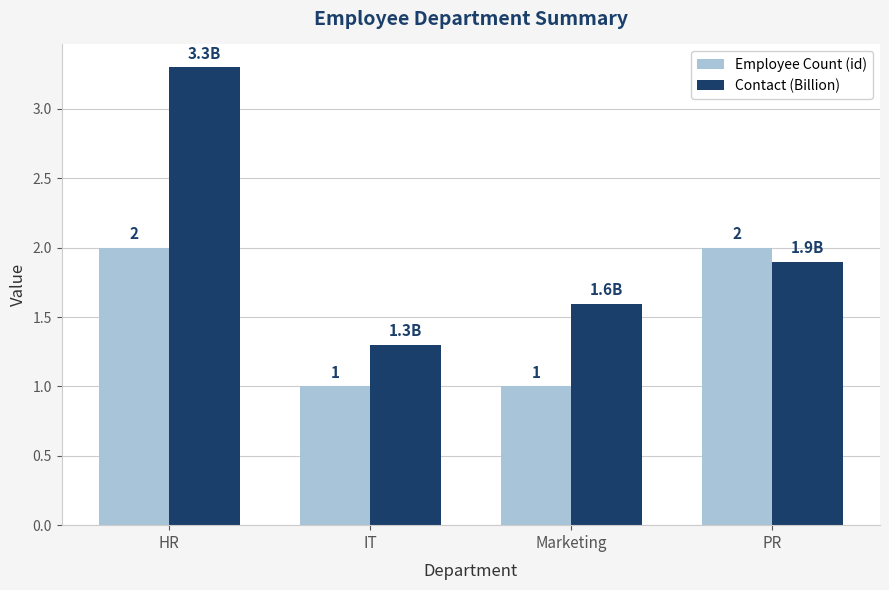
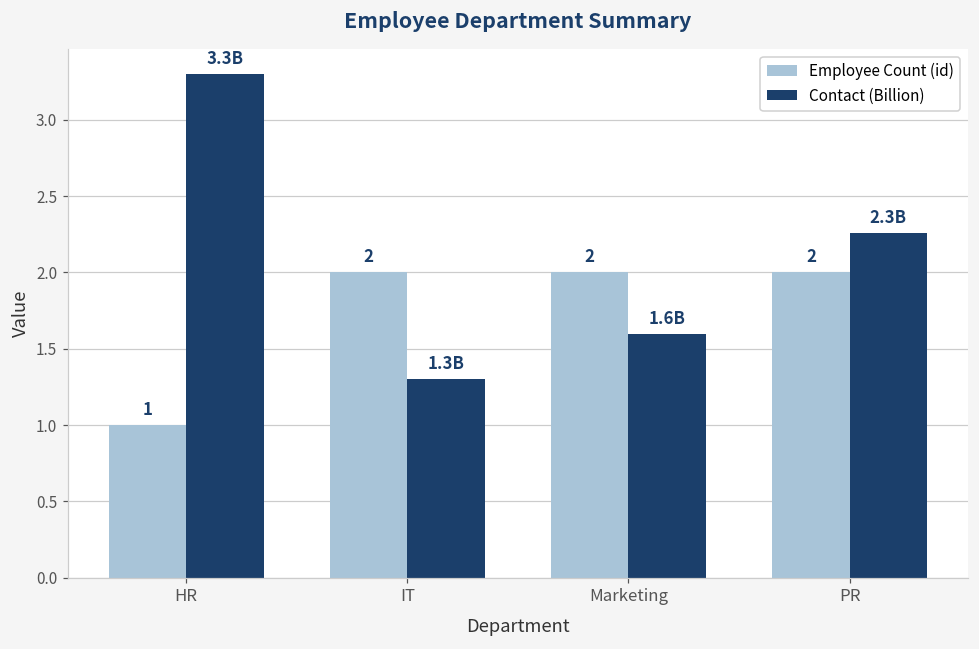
  {
    "Employee Count (id)": {
-     "HR": "2",
-     "IT": "1",
-     "Marketing": "1",
+     "HR": "1",
+     "IT": "2",
+     "Marketing": "2",
      "PR": "2"
    },
    "Contact (Billion)": {
      "HR": "3.3B",
      "IT": "1.3B",
      "Marketing": "1.6B",
-     "PR": "1.9B"
+     "PR": "2.3B"
    }
  }
